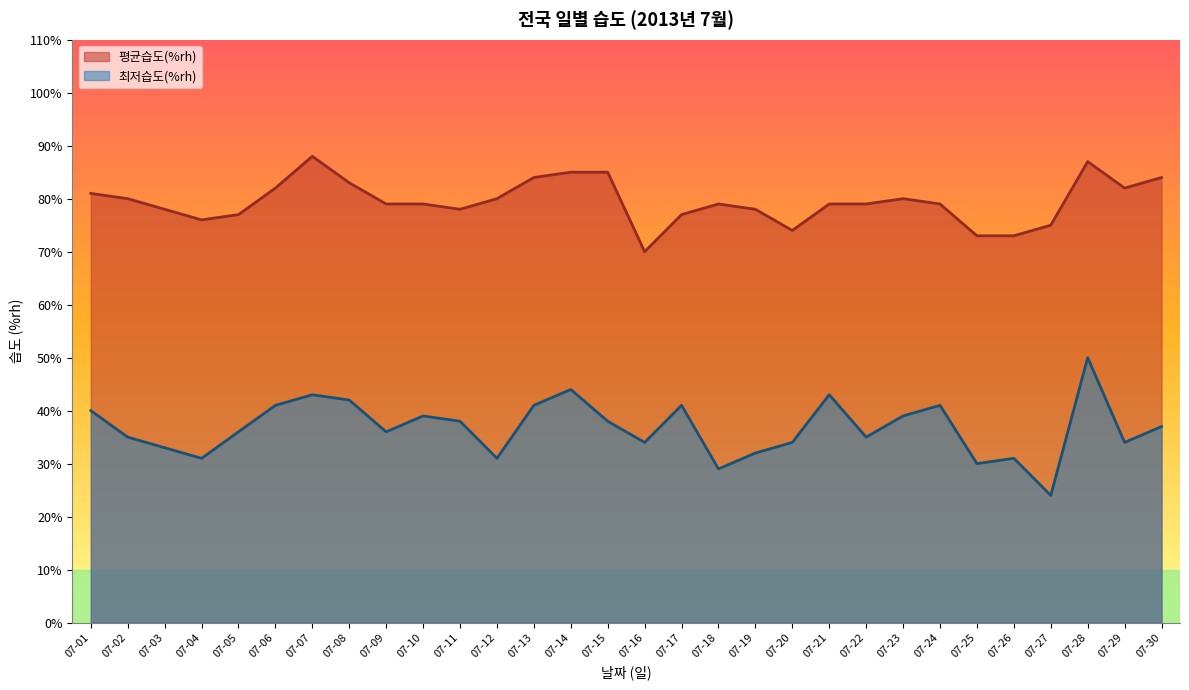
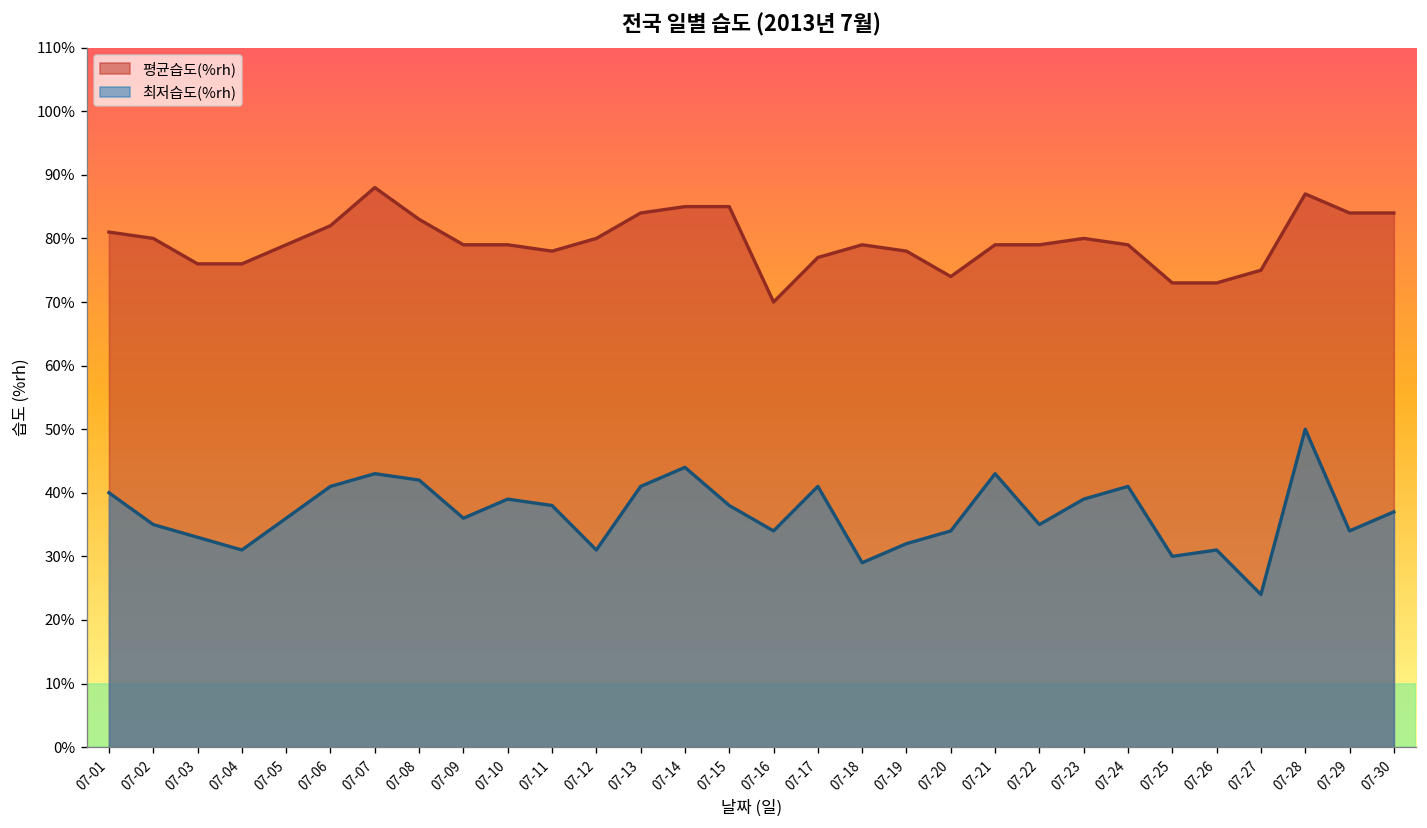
  {
    "평균습도(%rh)": {
      "07-01": "81%",
      "07-02": "80%",
-     "07-03": "78%",
+     "07-03": "76%",
      "07-04": "76%",
-     "07-05": "77%",
+     "07-05": "79%",
      "07-06": "82%",
      "07-07": "88%",
      "07-08": "83%",
      "07-09": "79%",
      "07-10": "79%",
      "07-11": "78%",
      "07-12": "80%",
      "07-13": "84%",
      "07-14": "85%",
      "07-15": "85%",
      "07-16": "70%",
      "07-17": "77%",
      "07-18": "79%",
      "07-19": "78%",
      "07-20": "74%",
      "07-21": "79%",
      "07-22": "79%",
      "07-23": "80%",
      "07-24": "79%",
      "07-25": "73%",
      "07-26": "73%",
      "07-27": "75%",
      "07-28": "87%",
-     "07-29": "82%",
+     "07-29": "84%",
      "07-30": "84%"
    },
    "최저습도(%rh)": {
      "07-01": "40%",
      "07-02": "35%",
      "07-03": "33%",
      "07-04": "31%",
      "07-05": "36%",
      "07-06": "41%",
      "07-07": "43%",
      "07-08": "42%",
      "07-09": "36%",
      "07-10": "39%",
      "07-11": "38%",
      "07-12": "31%",
      "07-13": "41%",
      "07-14": "44%",
      "07-15": "38%",
      "07-16": "34%",
      "07-17": "41%",
      "07-18": "29%",
      "07-19": "32%",
      "07-20": "34%",
      "07-21": "43%",
      "07-22": "35%",
      "07-23": "39%",
      "07-24": "41%",
      "07-25": "30%",
      "07-26": "31%",
      "07-27": "24%",
      "07-28": "50%",
      "07-29": "34%",
      "07-30": "37%"
    }
  }
